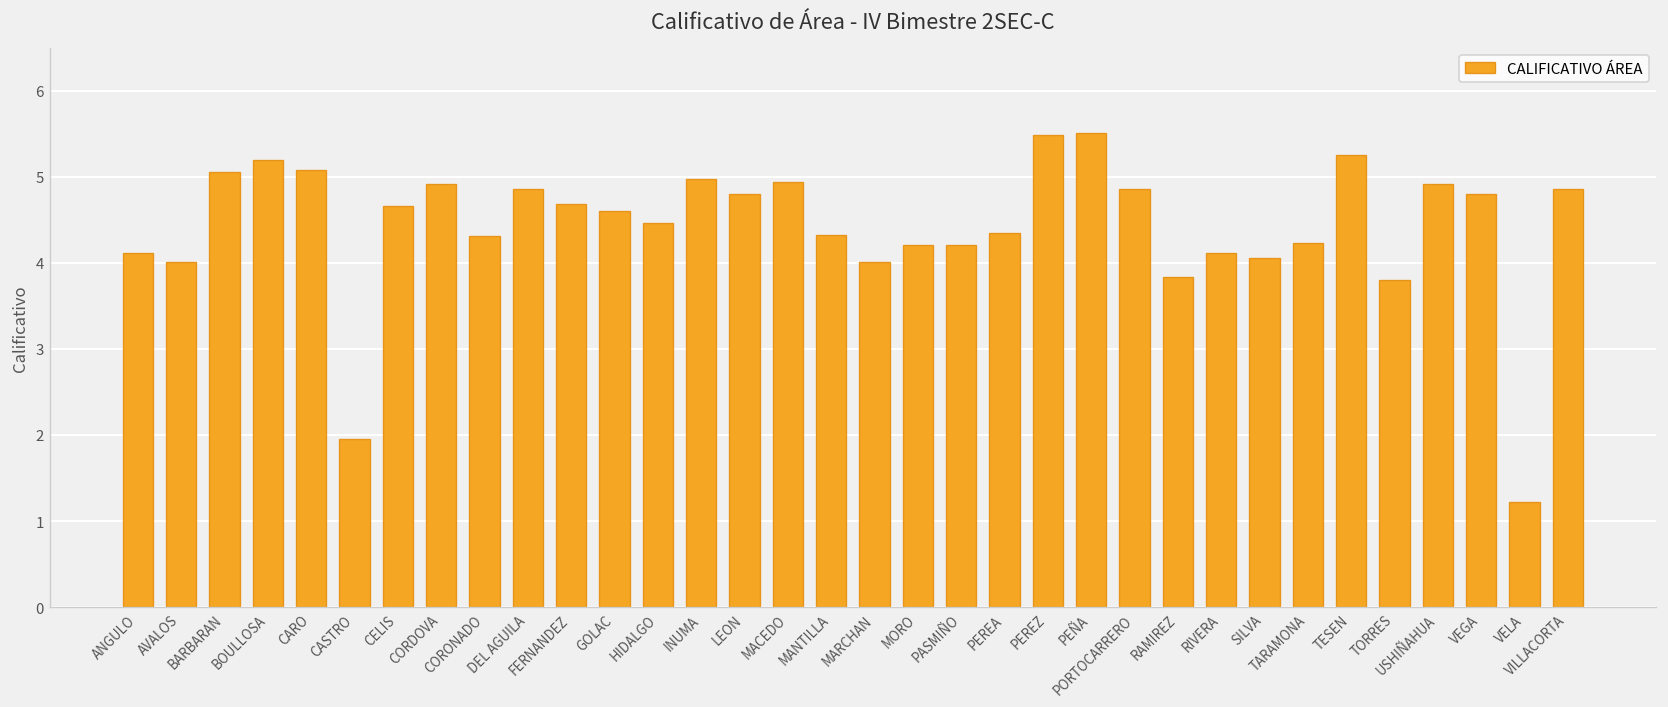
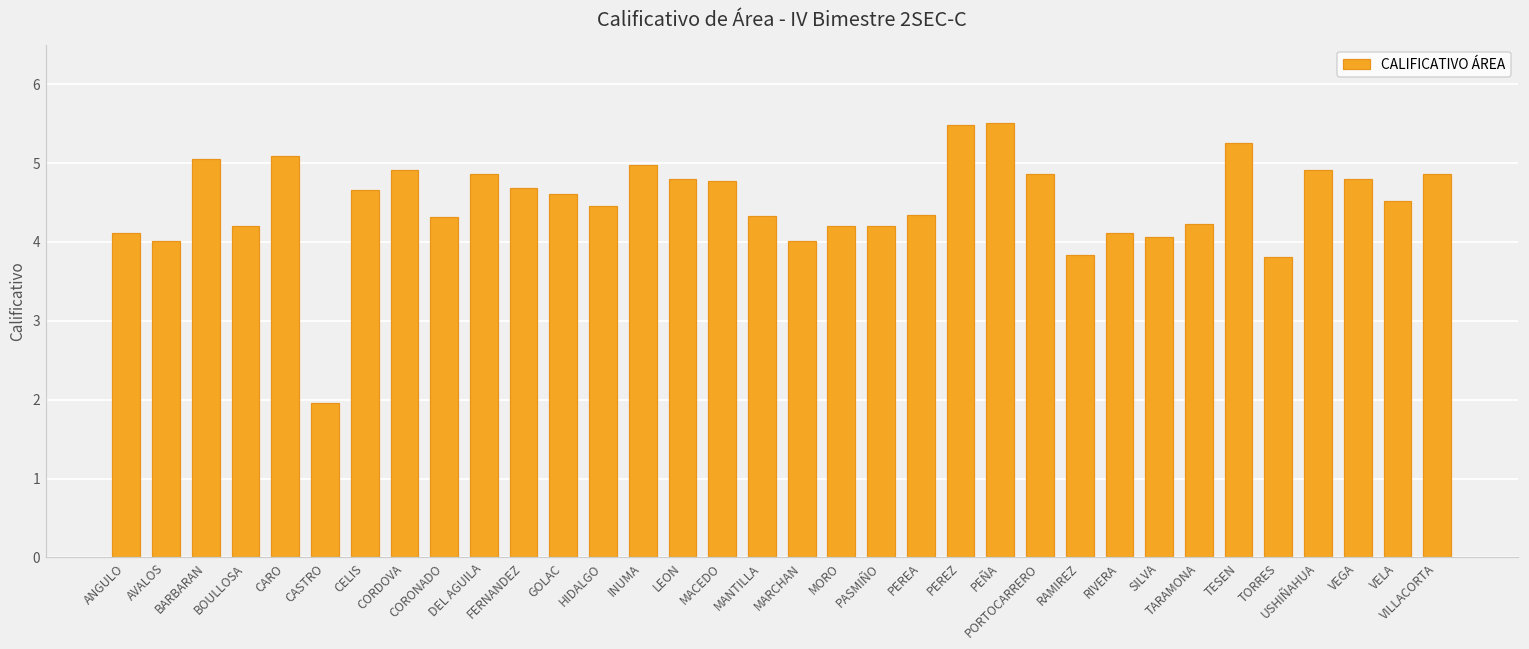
  {
    "ANGULO": 4.1,
    "AVALOS": 4.0,
    "BARBARAN": 5.1,
-   "BOULLOSA": 5.2,
+   "BOULLOSA": 4.2,
    "CARO": 5.1,
    "CASTRO": 2.0,
    "CELIS": 4.7,
    "CORDOVA": 4.9,
    "CORONADO": 4.3,
    "DEL AGUILA": 4.9,
    "FERNANDEZ": 4.7,
    "GOLAC": 4.6,
    "HIDALGO": 4.5,
    "INUMA": 5.0,
    "LEON": 4.8,
-   "MACEDO": 4.9,
+   "MACEDO": 4.8,
    "MANTILLA": 4.3,
    "MARCHAN": 4.0,
    "MORO": 4.2,
    "PASMIÑO": 4.2,
    "PEREA": 4.3,
    "PEREZ": 5.5,
    "PEÑA": 5.5,
    "PORTOCARRERO": 4.9,
    "RAMIREZ": 3.8,
    "RIVERA": 4.1,
    "SILVA": 4.1,
    "TARAMONA": 4.2,
    "TESEN": 5.3,
    "TORRES": 3.8,
    "USHIÑAHUA": 4.9,
    "VEGA": 4.8,
-   "VELA": 1.2,
+   "VELA": 4.5,
    "VILLACORTA": 4.9
  }
